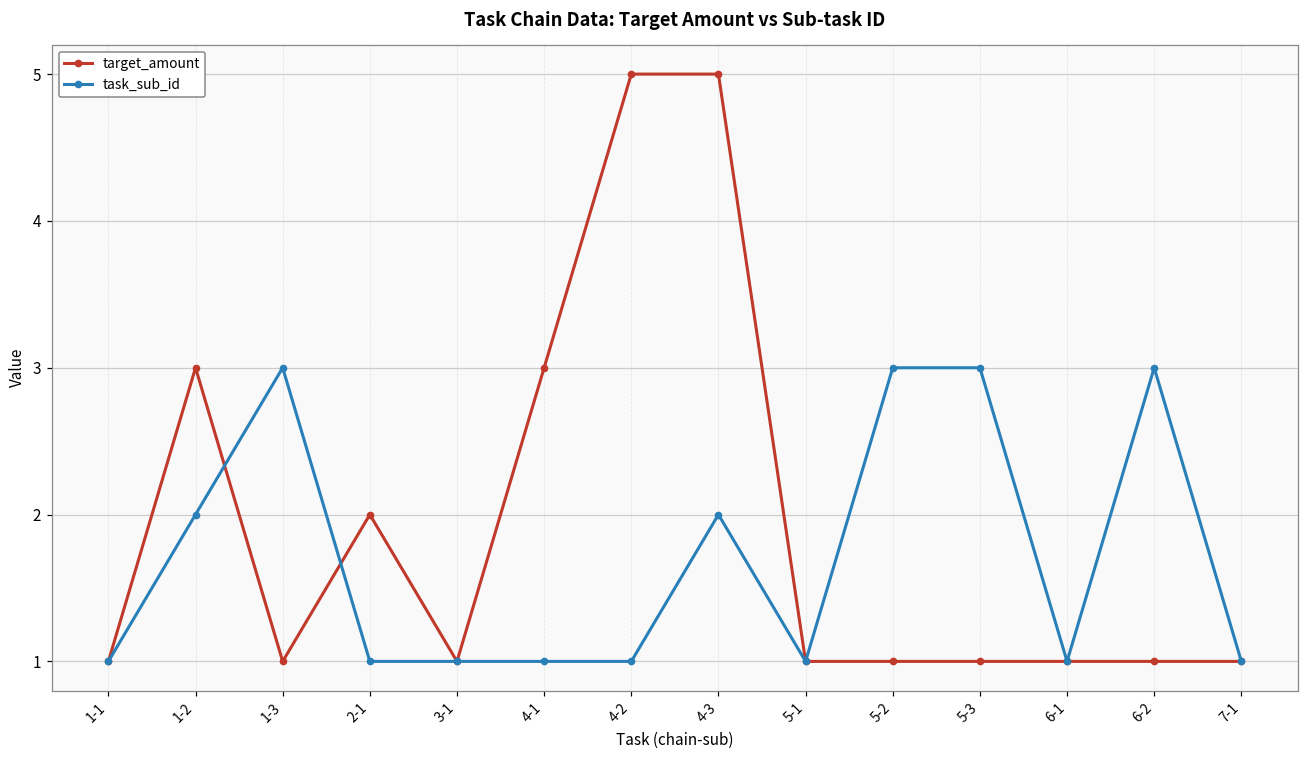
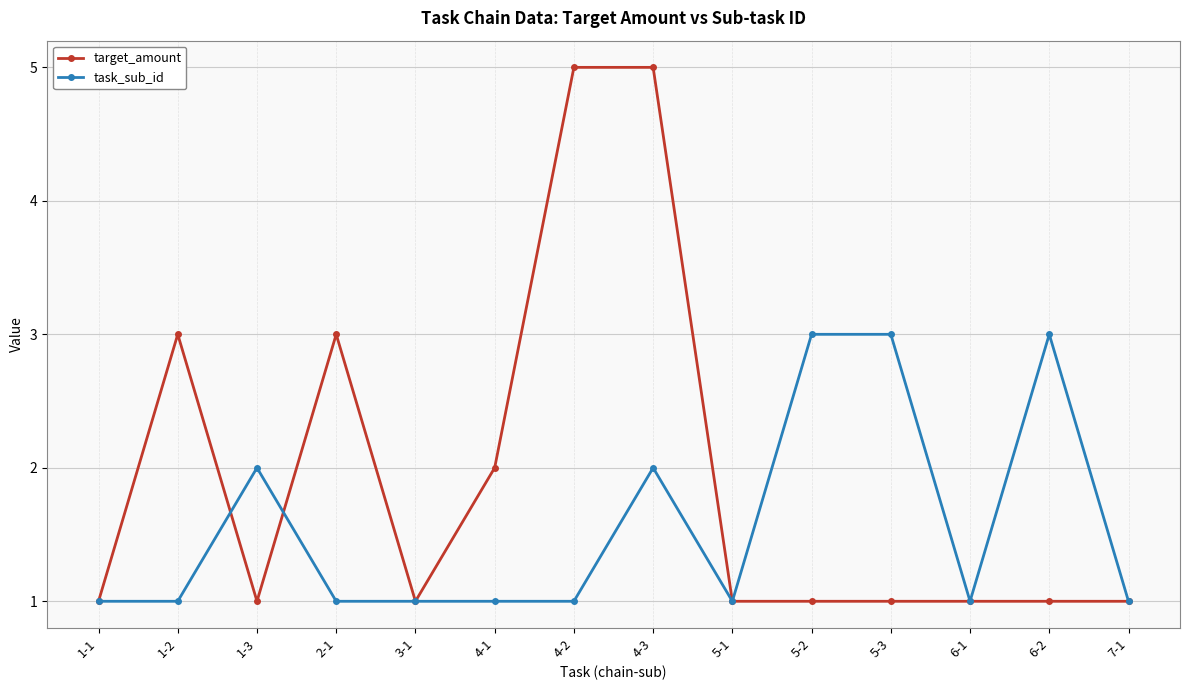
  {
    "target_amount": {
      "1-2": 3,
      "1-3": 1,
-     "2-1": 2,
-     "4-1": 3,
+     "2-1": 3,
+     "4-1": 2,
      "4-2": 5,
      "4-3": 5,
      "5-2": 1,
      "5-3": 1,
      "6-2": 1
    },
    "task_sub_id": {
-     "1-2": 2,
-     "1-3": 3,
+     "1-2": 1,
+     "1-3": 2,
      "2-1": 1,
      "4-1": 1,
      "4-2": 1,
      "4-3": 2,
      "5-2": 3,
      "5-3": 3,
      "6-2": 3
    }
  }
